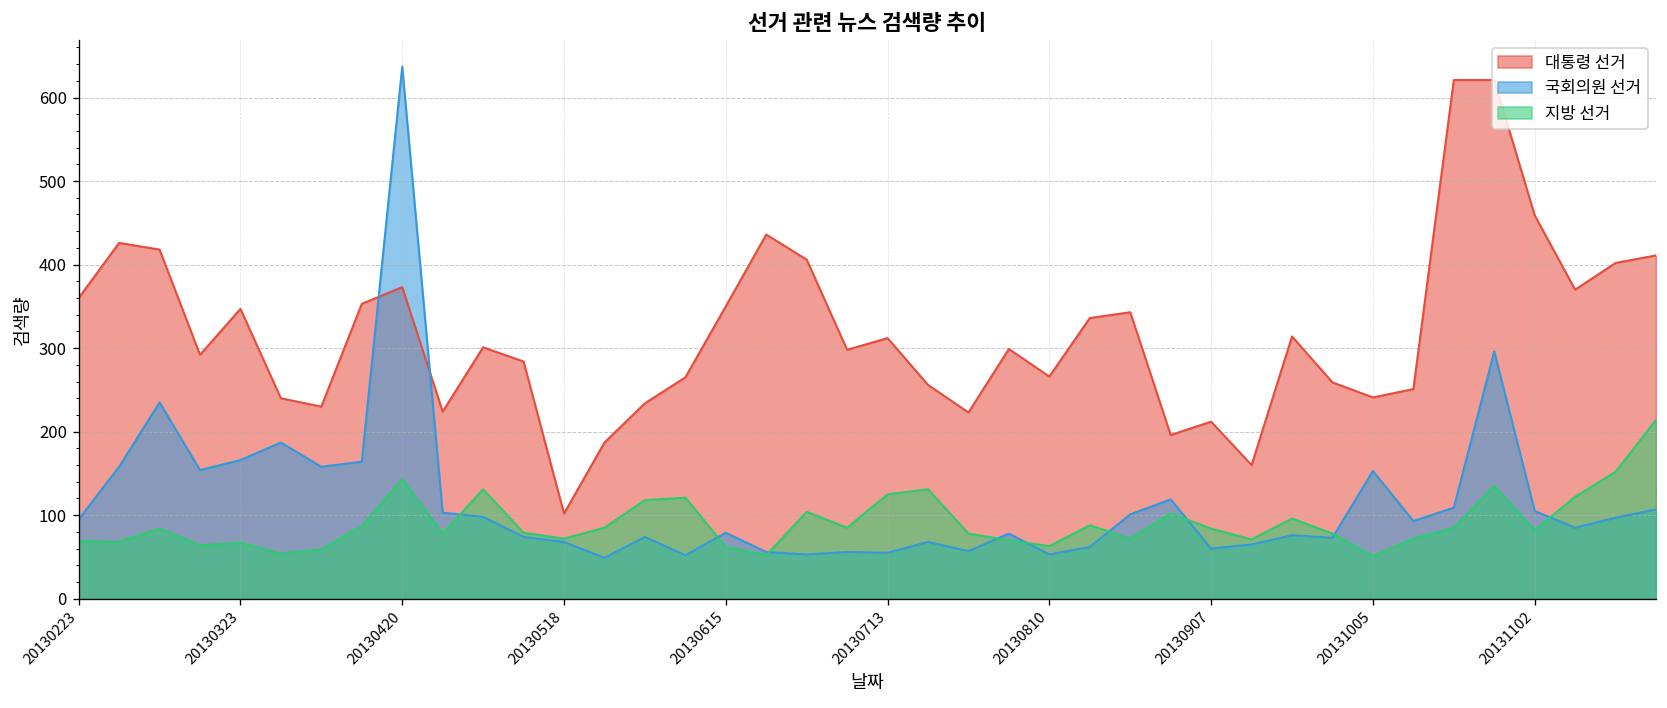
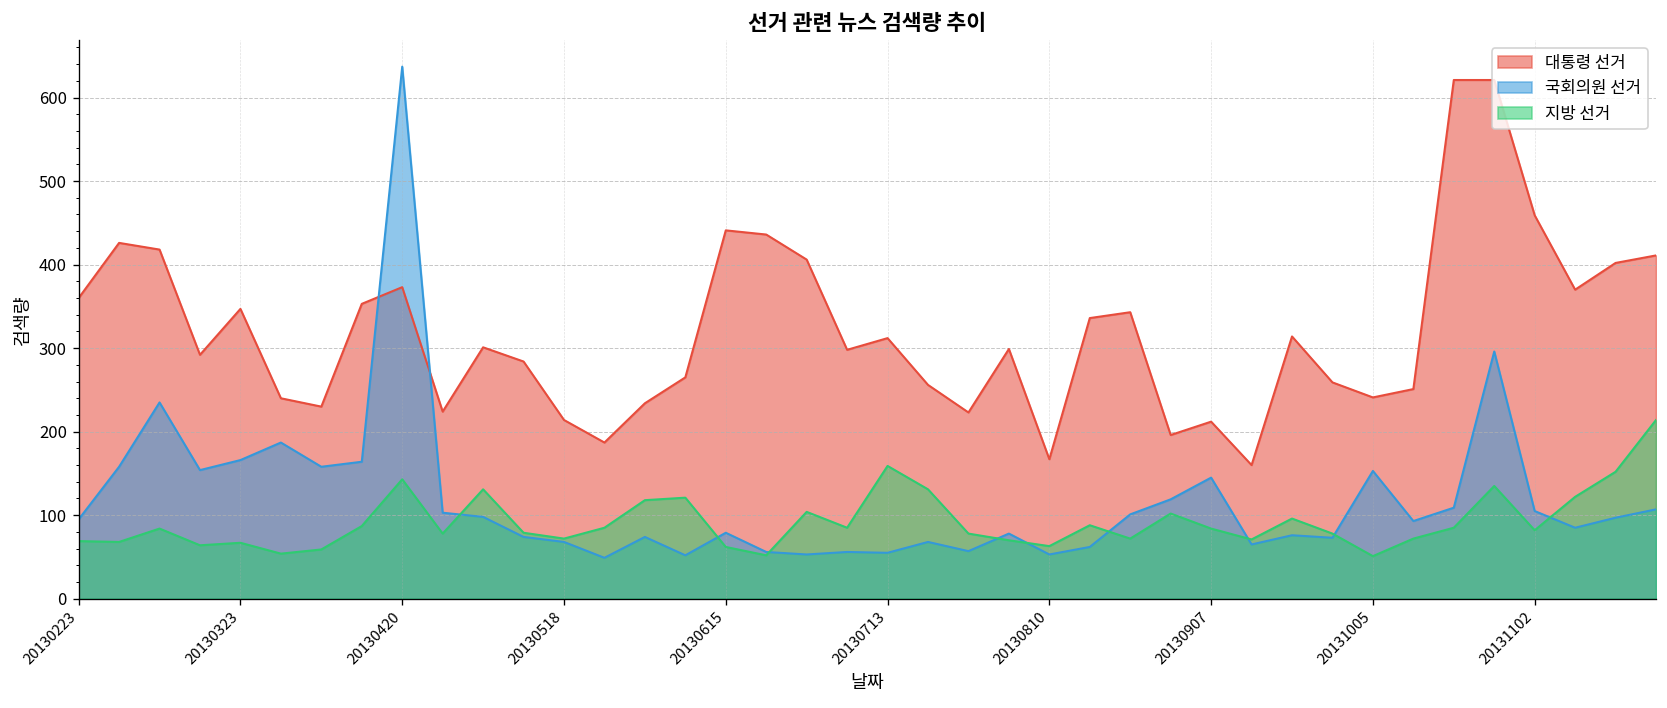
  {
    "대통령 선거": {
      "20130223": 360,
      "20130323": 350,
      "20130420": 370,
-     "20130518": 100,
-     "20130615": 350,
+     "20130518": 210,
+     "20130615": 440,
      "20130713": 310,
-     "20130810": 270,
+     "20130810": 170,
      "20130907": 210,
      "20131005": 240,
      "20131102": 460
    },
    "국회의원 선거": {
      "20130223": 100,
      "20130323": 170,
      "20130420": 640,
      "20130518": 70,
      "20130615": 80,
      "20130713": 60,
      "20130810": 50,
-     "20130907": 60,
+     "20130907": 150,
      "20131005": 150,
      "20131102": 110
    },
    "지방 선거": {
      "20130223": 70,
      "20130323": 70,
      "20130420": 140,
      "20130518": 70,
      "20130615": 60,
-     "20130713": 130,
+     "20130713": 160,
      "20130810": 60,
      "20130907": 80,
      "20131005": 50,
      "20131102": 80
    }
  }
